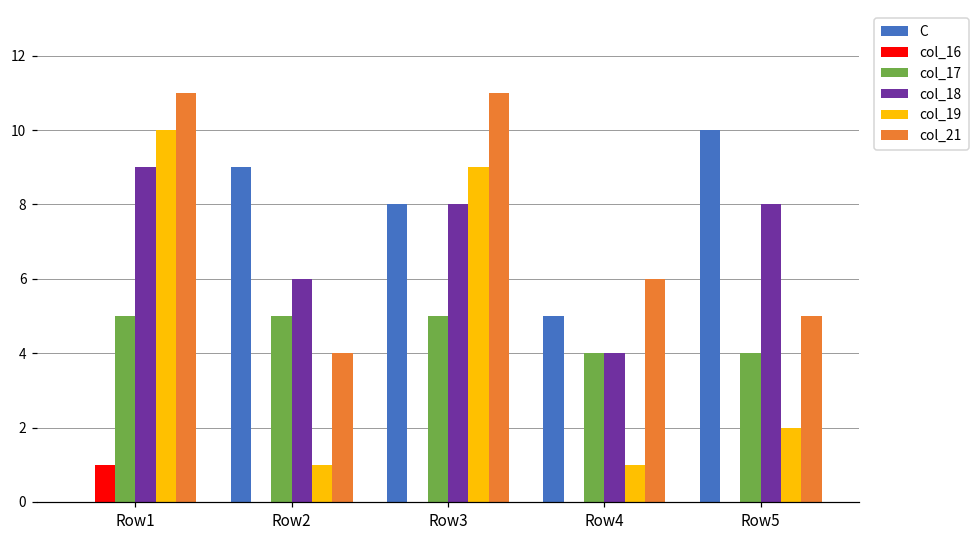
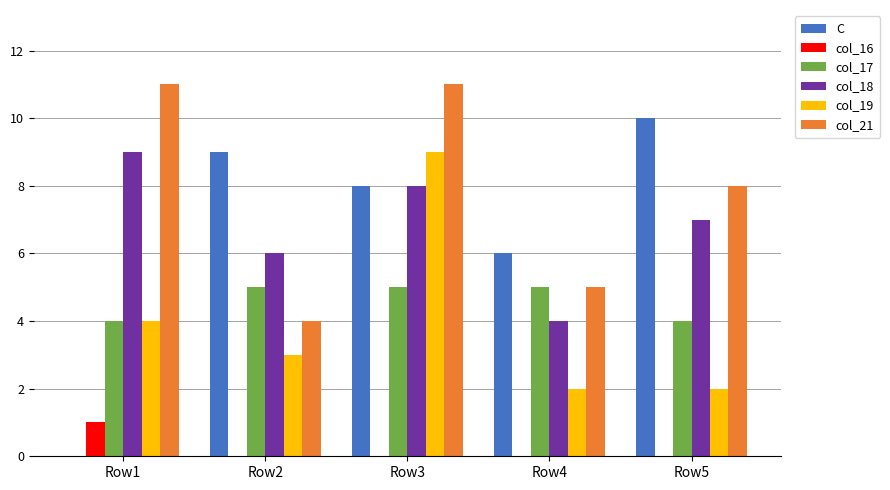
  {
    "C": {
      "Row1": 0,
      "Row2": 9,
      "Row3": 8,
-     "Row4": 5,
+     "Row4": 6,
      "Row5": 10
    },
    "col_16": {
      "Row1": 1,
      "Row2": 0,
      "Row3": 0,
      "Row4": 0,
      "Row5": 0
    },
    "col_17": {
-     "Row1": 5,
+     "Row1": 4,
      "Row2": 5,
      "Row3": 5,
-     "Row4": 4,
+     "Row4": 5,
      "Row5": 4
    },
    "col_18": {
      "Row1": 9,
      "Row2": 6,
      "Row3": 8,
      "Row4": 4,
-     "Row5": 8
+     "Row5": 7
    },
    "col_19": {
-     "Row1": 10,
-     "Row2": 1,
+     "Row1": 4,
+     "Row2": 3,
      "Row3": 9,
-     "Row4": 1,
+     "Row4": 2,
      "Row5": 2
    },
    "col_21": {
      "Row1": 11,
      "Row2": 4,
      "Row3": 11,
-     "Row4": 6,
-     "Row5": 5
+     "Row4": 5,
+     "Row5": 8
    }
  }
